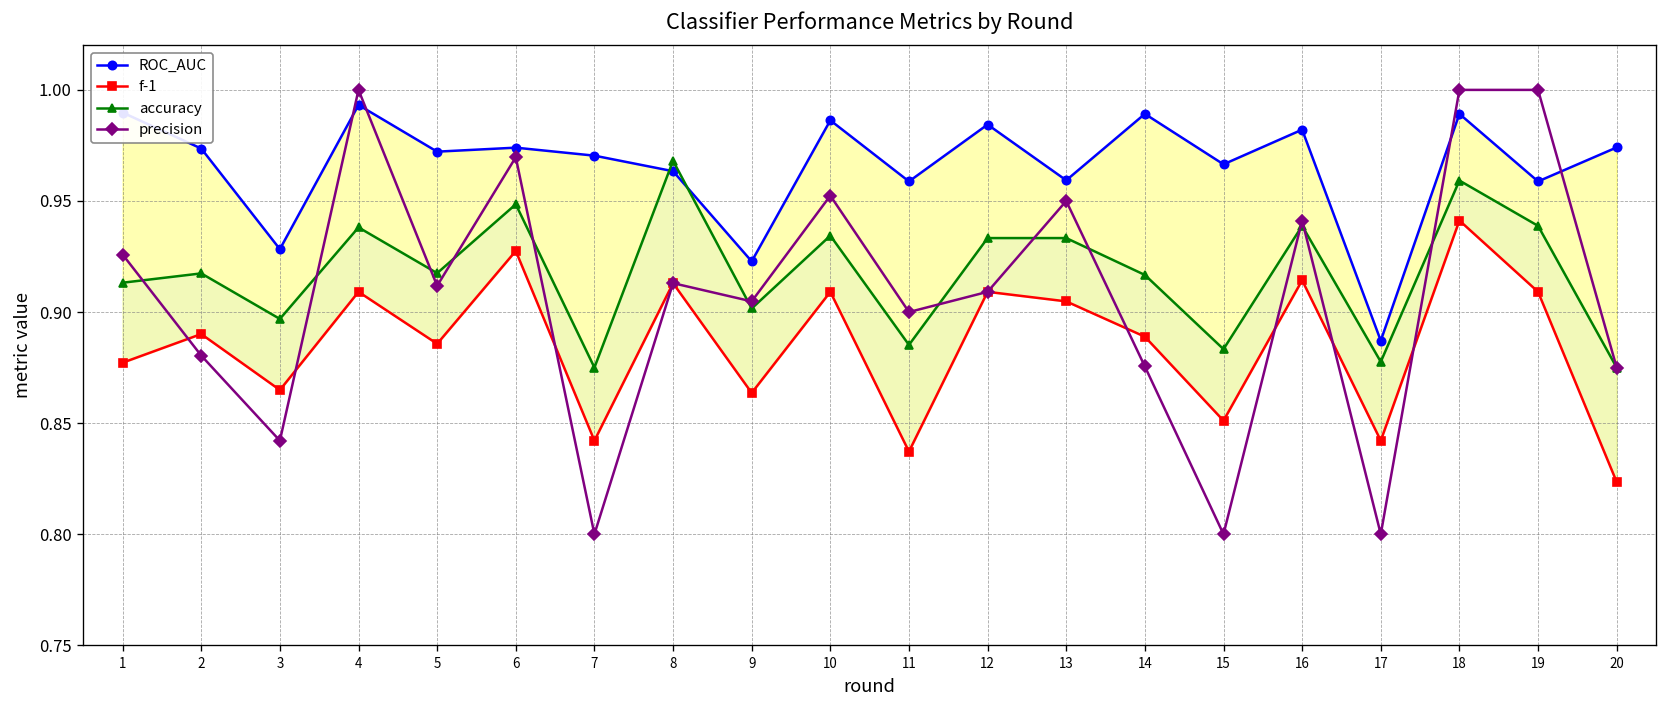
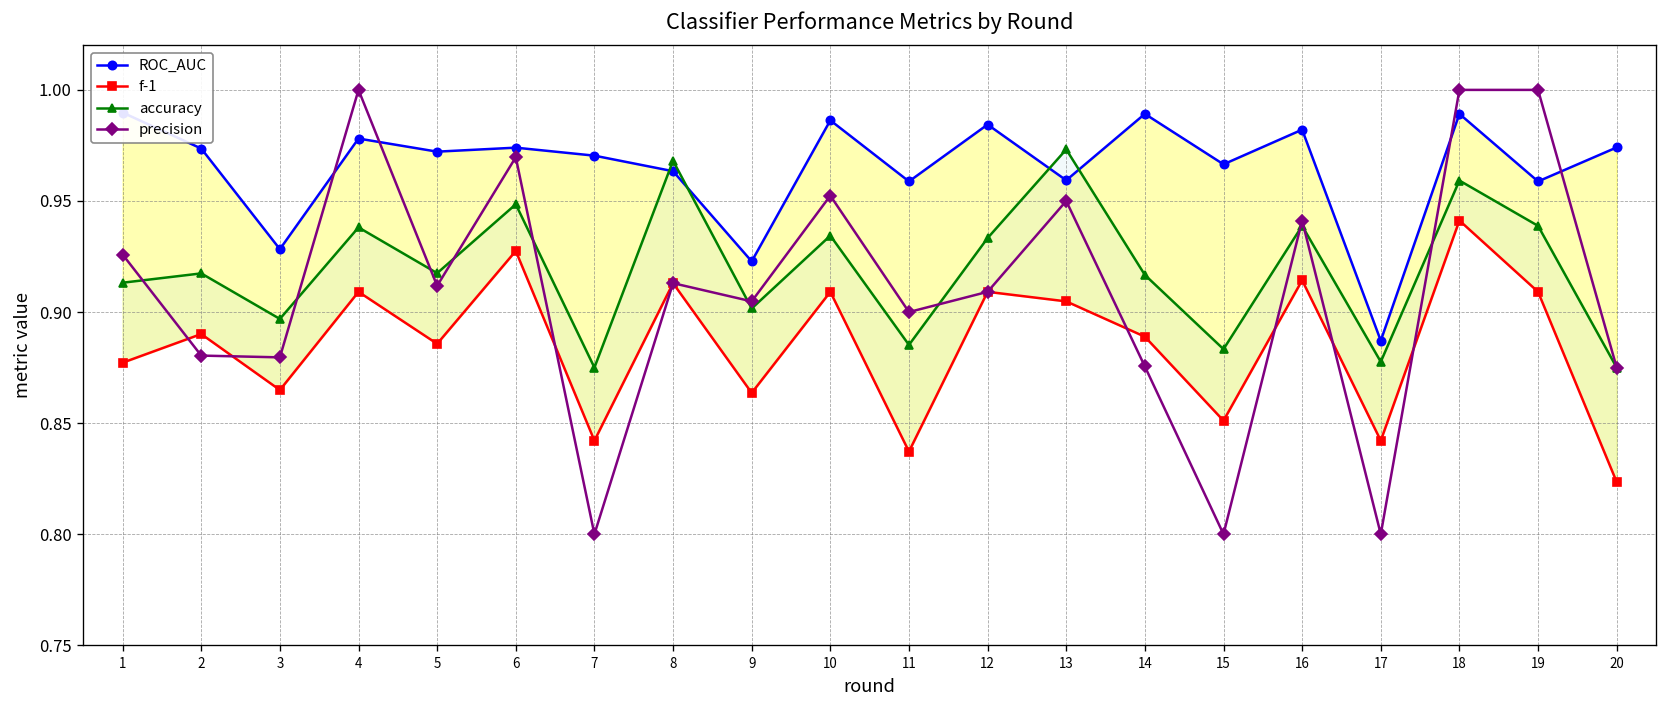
  {
    "ROC_AUC": {
      "3": 0.928,
-     "4": 0.993,
+     "4": 0.978,
      "5": 0.972,
      "6": 0.974,
      "7": 0.970,
      "8": 0.963,
      "9": 0.923,
      "10": 0.986,
      "11": 0.959,
      "12": 0.984,
      "13": 0.959,
      "14": 0.989,
      "15": 0.967,
      "16": 0.982,
      "17": 0.887,
      "18": 0.989,
      "19": 0.959,
      "20": 0.974
    },
    "f-1": {
      "1": 0.877,
      "2": 0.890,
      "3": 0.865,
      "4": 0.909,
      "5": 0.886,
      "6": 0.928,
      "7": 0.842,
      "9": 0.864,
      "10": 0.909,
      "11": 0.837,
      "13": 0.905,
      "14": 0.889,
      "15": 0.851,
      "16": 0.914,
      "17": 0.842,
      "18": 0.941,
      "19": 0.909,
      "20": 0.824
    },
    "accuracy": {
      "1": 0.913,
      "2": 0.917,
      "3": 0.897,
      "4": 0.938,
      "5": 0.918,
      "6": 0.949,
      "7": 0.875,
      "8": 0.968,
      "9": 0.902,
      "10": 0.934,
      "11": 0.885,
      "12": 0.933,
-     "13": 0.933,
+     "13": 0.973,
      "14": 0.917,
      "15": 0.883,
      "16": 0.939,
      "17": 0.878,
      "18": 0.959,
      "19": 0.939
    },
    "precision": {
      "1": 0.926,
      "2": 0.880,
-     "3": 0.842,
+     "3": 0.880,
      "4": 1.000,
      "5": 0.912,
      "6": 0.970,
      "7": 0.800,
      "9": 0.905,
      "10": 0.952,
      "11": 0.900,
      "13": 0.950,
      "14": 0.876,
      "15": 0.800,
      "16": 0.941,
      "17": 0.800,
      "18": 1.000,
      "19": 1.000
    }
  }
